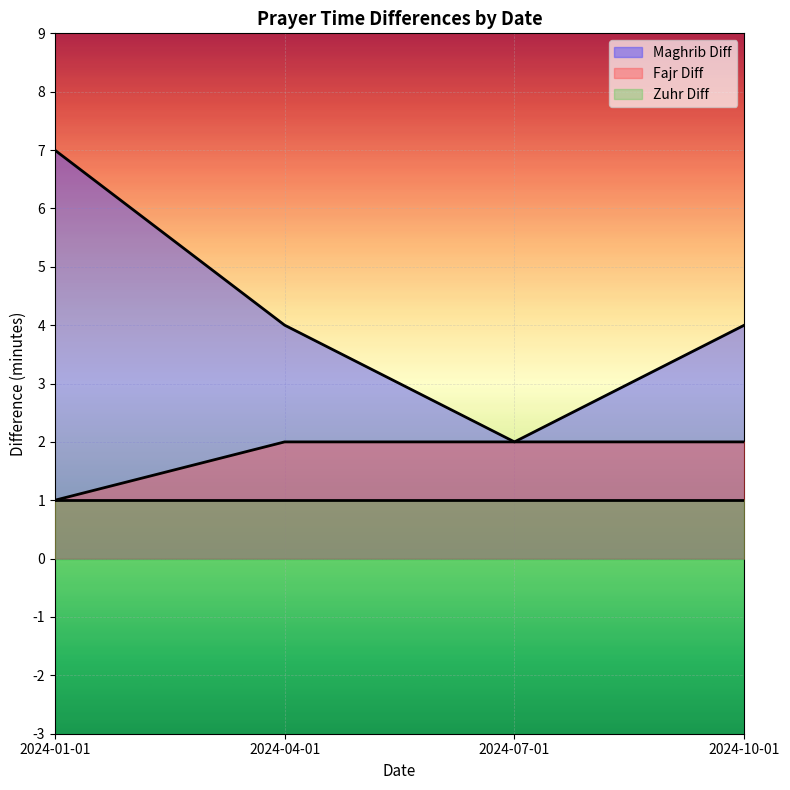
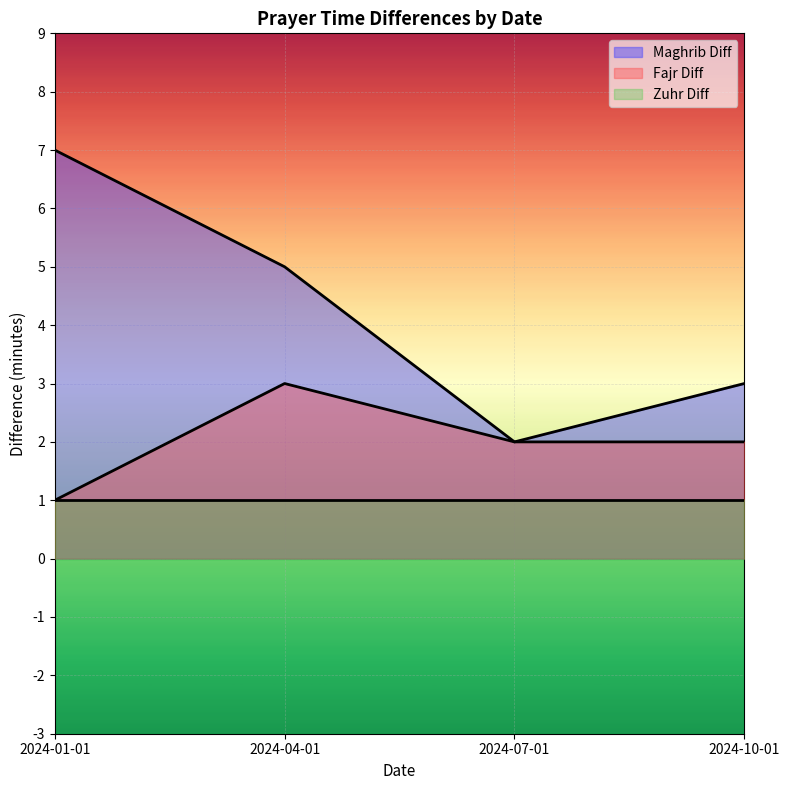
  {
    "Maghrib Diff": {
      "2024-01-01": 7,
-     "2024-04-01": 4,
-     "2024-10-01": 4
+     "2024-04-01": 5,
+     "2024-10-01": 3
    },
    "Fajr Diff": {
-     "2024-04-01": 2,
+     "2024-04-01": 3,
      "2024-10-01": 2
    },
    "Zuhr Diff": {
      "2024-04-01": 1,
      "2024-07-01": 1,
      "2024-10-01": 1
    }
  }
